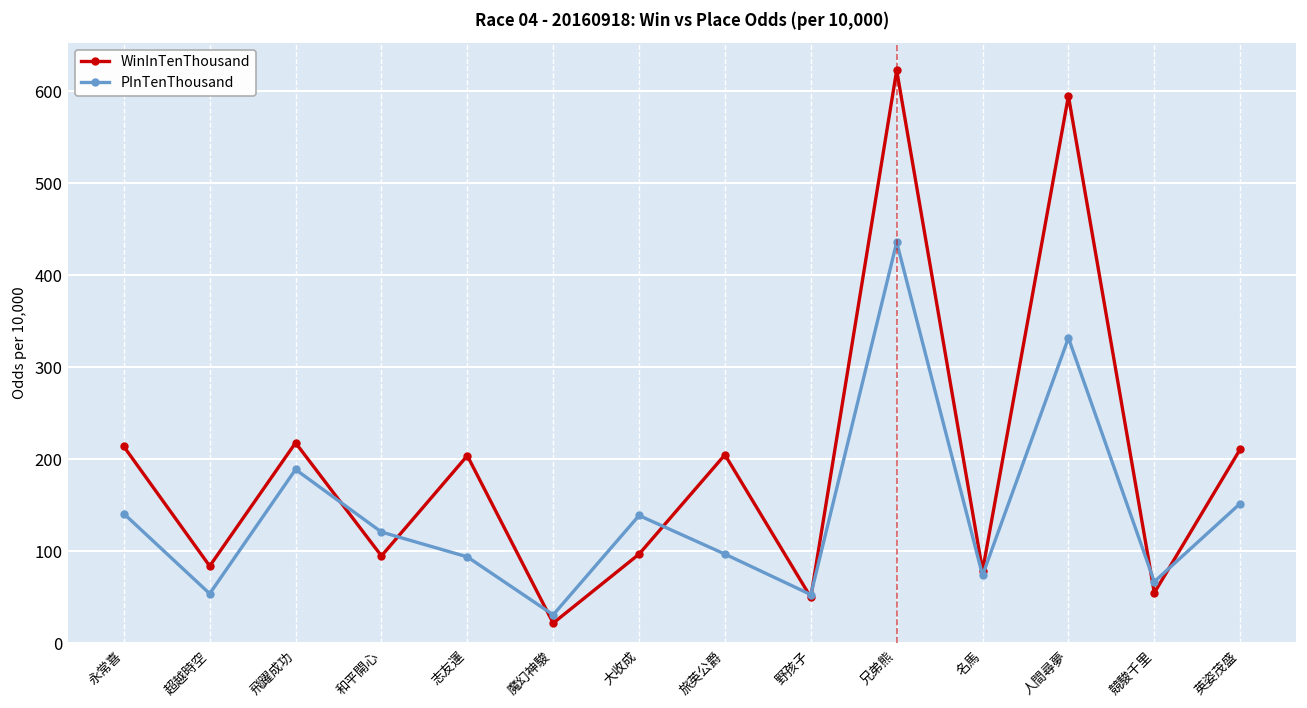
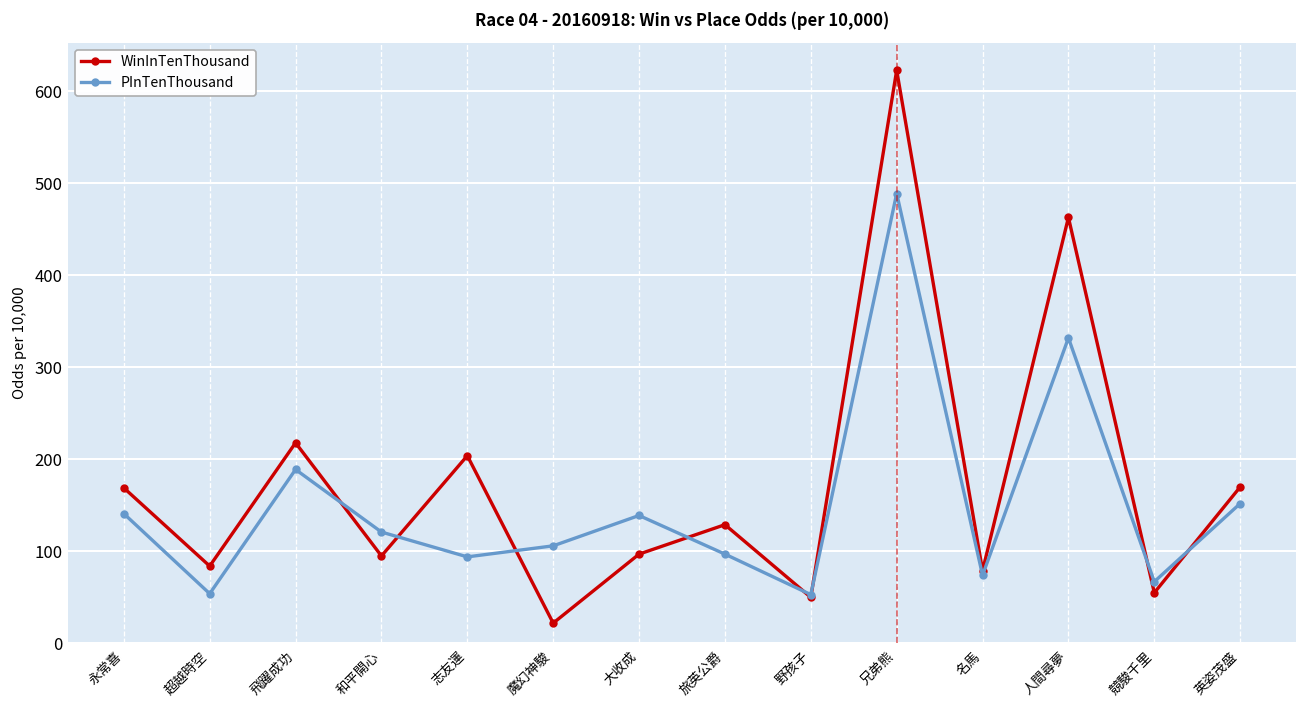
  {
    "WinInTenThousand": {
-     "永常喜": 210,
+     "永常喜": 170,
      "超越時空": 80,
      "飛躍成功": 220,
      "和平開心": 100,
      "志友運": 200,
      "魔幻神駿": 20,
      "大收成": 100,
-     "旅英公爵": 210,
+     "旅英公爵": 130,
      "兄弟熊": 620,
      "名馬": 80,
-     "人間尋夢": 600,
+     "人間尋夢": 460,
      "競駿千里": 60,
-     "英姿茂盛": 210
+     "英姿茂盛": 170
    },
    "PInTenThousand": {
      "永常喜": 140,
      "超越時空": 50,
      "飛躍成功": 190,
      "和平開心": 120,
      "志友運": 90,
-     "魔幻神駿": 30,
+     "魔幻神駿": 110,
      "大收成": 140,
      "旅英公爵": 100,
-     "兄弟熊": 440,
+     "兄弟熊": 490,
      "名馬": 70,
      "人間尋夢": 330,
      "競駿千里": 70,
      "英姿茂盛": 150
    }
  }
